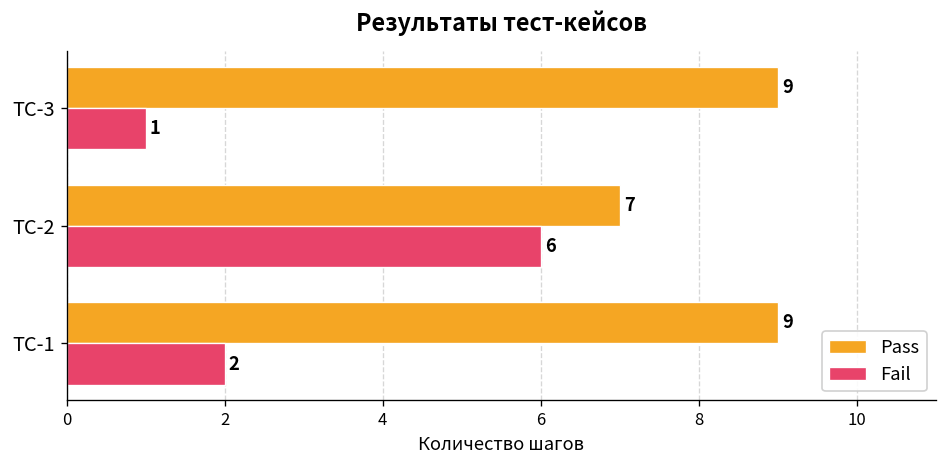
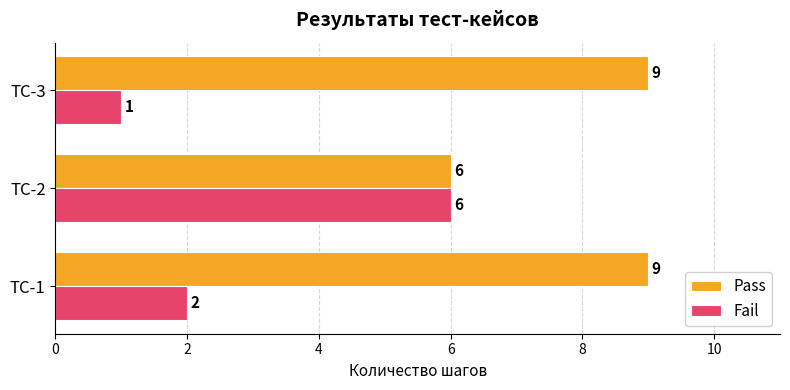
  {
    "Pass": {
      "ТС-3": 9,
-     "ТС-2": 7,
+     "ТС-2": 6,
      "ТС-1": 9
    },
    "Fail": {
      "ТС-3": 1,
      "ТС-2": 6,
      "ТС-1": 2
    }
  }
